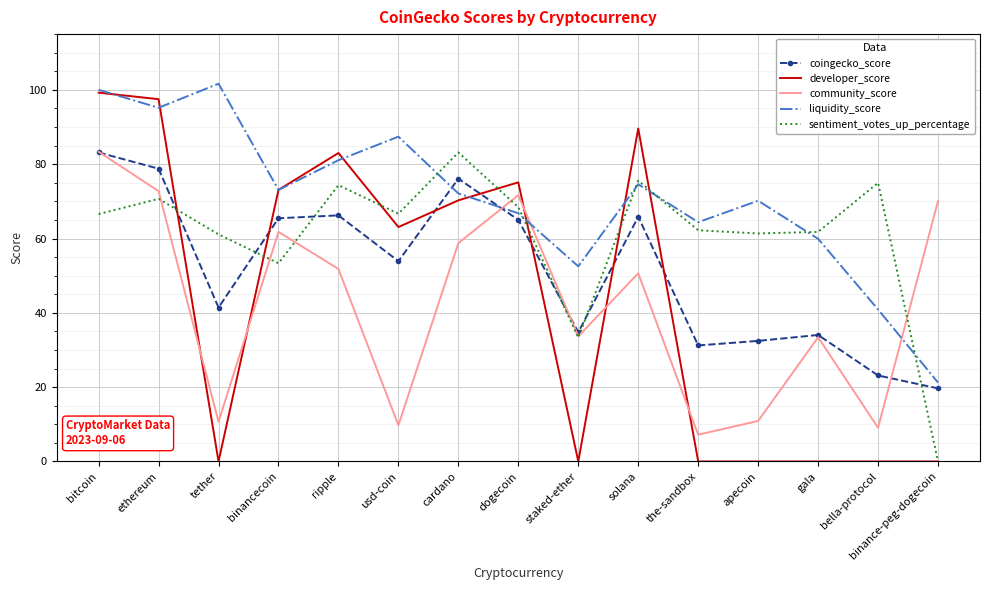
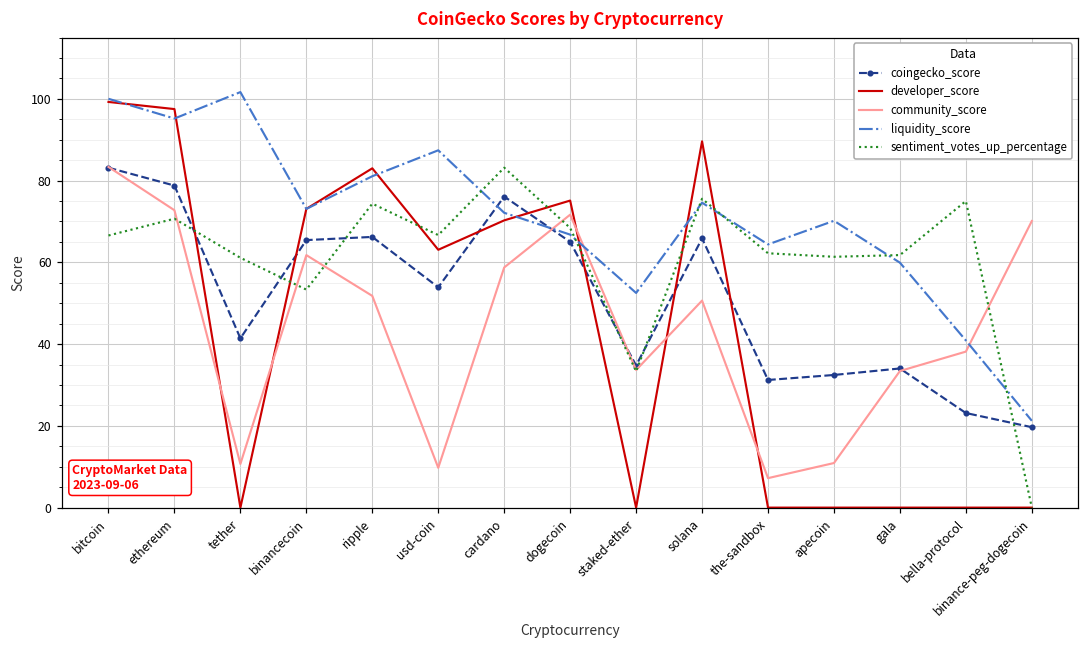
  {
    "coingecko_score": {
      "ethereum": 79,
      "tether": 41,
      "binancecoin": 65,
      "ripple": 66,
      "usd-coin": 54,
      "cardano": 76,
      "dogecoin": 65,
      "staked-ether": 35,
      "solana": 66,
      "the-sandbox": 31,
      "apecoin": 32,
      "bella-protocol": 23,
      "binance-peg-dogecoin": 20
    },
    "developer_score": {
      "bitcoin": 99,
      "ethereum": 97,
      "tether": 0,
      "ripple": 83,
      "usd-coin": 63,
      "cardano": 70,
      "dogecoin": 75,
      "staked-ether": 0,
      "solana": 90,
      "the-sandbox": 0,
      "apecoin": 0,
      "gala": 0,
      "bella-protocol": 0
    },
    "community_score": {
      "ethereum": 73,
      "tether": 11,
      "binancecoin": 62,
      "ripple": 52,
      "usd-coin": 10,
      "cardano": 59,
      "dogecoin": 72,
      "solana": 51,
      "the-sandbox": 7,
      "apecoin": 11,
-     "bella-protocol": 9,
+     "bella-protocol": 38,
      "binance-peg-dogecoin": 70
    },
    "liquidity_score": {
      "bitcoin": 100,
      "ethereum": 95,
      "tether": 102,
      "ripple": 81,
      "usd-coin": 87,
      "cardano": 72,
      "dogecoin": 67,
      "staked-ether": 53,
      "solana": 75,
      "the-sandbox": 64,
      "apecoin": 70,
      "gala": 60,
      "bella-protocol": 41,
      "binance-peg-dogecoin": 21
    },
    "sentiment_votes_up_percentage": {
      "bitcoin": 67,
      "ethereum": 71,
      "tether": 61,
      "binancecoin": 53,
      "ripple": 74,
      "usd-coin": 67,
      "cardano": 83,
      "dogecoin": 68,
      "solana": 76,
      "the-sandbox": 62,
      "apecoin": 61,
      "gala": 62,
      "bella-protocol": 75
    }
  }
